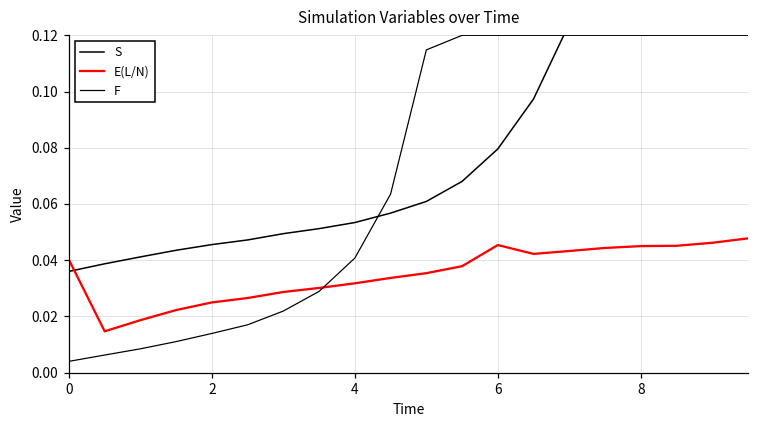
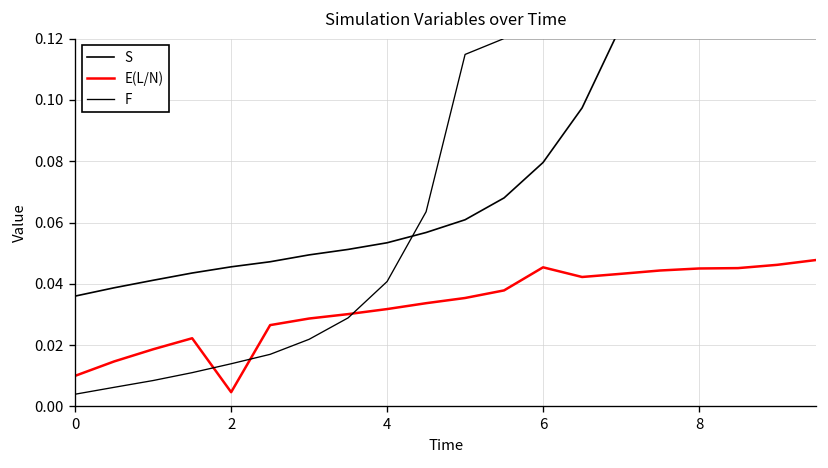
  {
    "E(L/N)": {
-     "0": 0.040,
-     "2": 0.025,
+     "0": 0.010,
+     "2": 0.005,
      "4": 0.032,
      "6": 0.045,
      "8": 0.045
    }
  }
